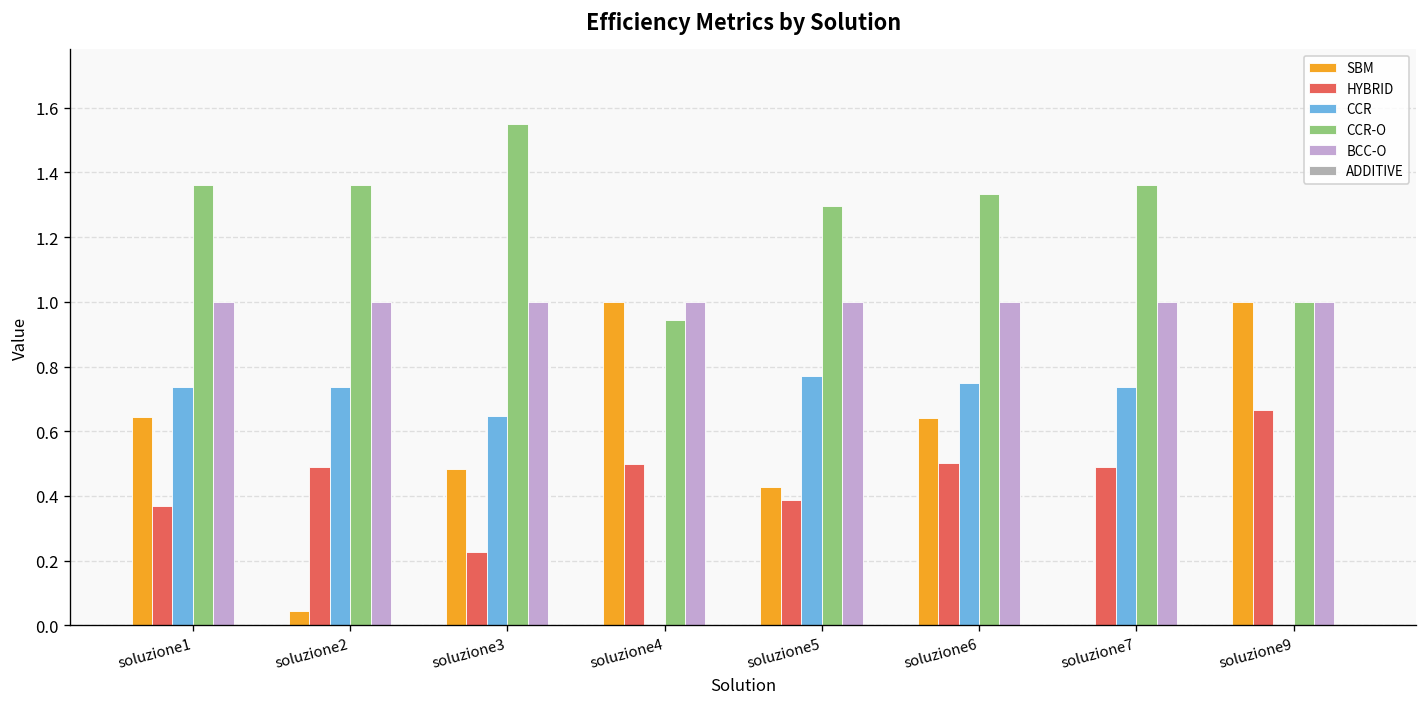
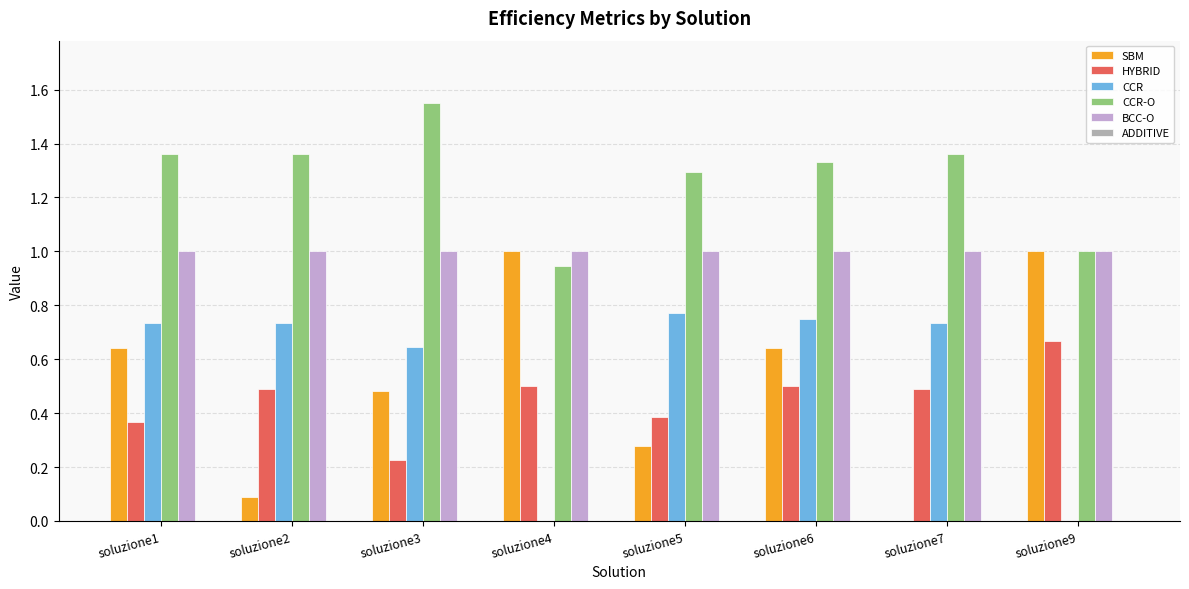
  {
    "SBM": {
      "soluzione1": 0.64,
-     "soluzione2": 0.04,
+     "soluzione2": 0.09,
      "soluzione3": 0.48,
      "soluzione4": 1.00,
-     "soluzione5": 0.43,
+     "soluzione5": 0.28,
      "soluzione6": 0.64,
      "soluzione9": 1.00
    },
    "HYBRID": {
      "soluzione1": 0.37,
      "soluzione2": 0.49,
      "soluzione3": 0.23,
      "soluzione4": 0.50,
      "soluzione5": 0.39,
      "soluzione6": 0.50,
      "soluzione7": 0.49,
      "soluzione9": 0.67
    },
    "CCR": {
      "soluzione1": 0.74,
      "soluzione2": 0.74,
      "soluzione3": 0.65,
      "soluzione4": 0.00,
      "soluzione5": 0.77,
      "soluzione6": 0.75,
      "soluzione7": 0.74,
      "soluzione9": 0.00
    },
    "CCR-O": {
      "soluzione1": 1.36,
      "soluzione2": 1.36,
      "soluzione3": 1.55,
      "soluzione4": 0.94,
      "soluzione5": 1.30,
      "soluzione6": 1.33,
      "soluzione7": 1.36,
      "soluzione9": 1.00
    }
  }
